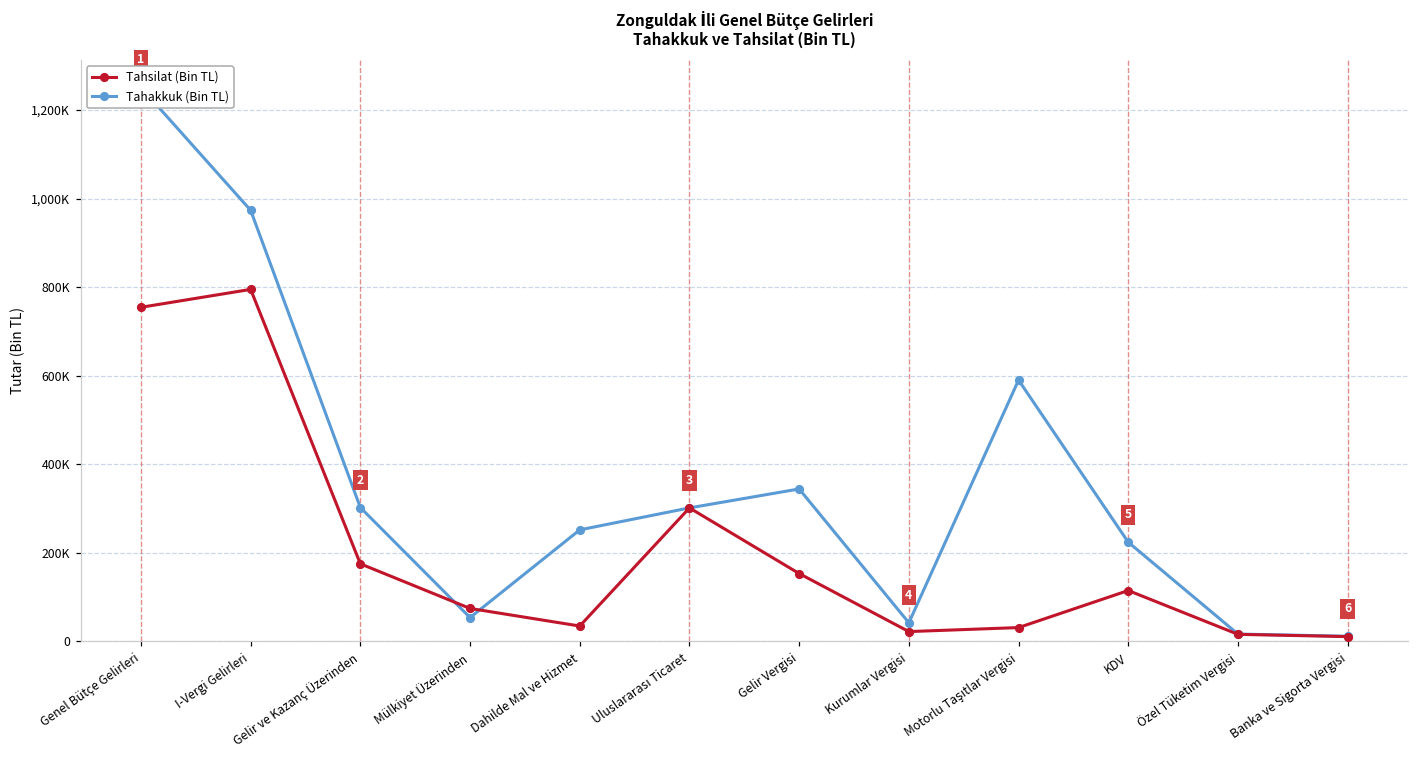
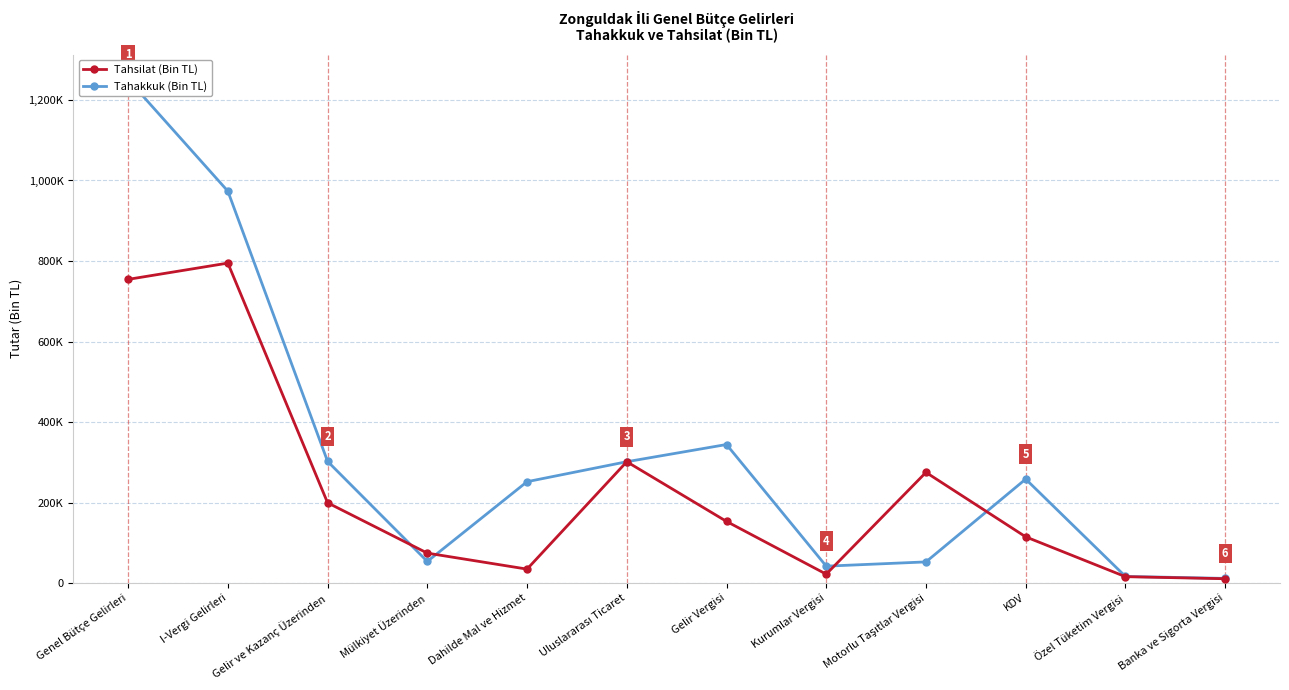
  {
    "Tahakkuk (Bin TL)": {
      "I-Vergi Gelirleri": "970,000",
      "Mülkiyet Üzerinden": "50,000",
      "Dahilde Mal ve Hizmet": "250,000",
      "Gelir Vergisi": "340,000",
-     "Motorlu Taşıtlar Vergisi": "590,000",
-     "KDV": "220,000"
+     "Motorlu Taşıtlar Vergisi": "50,000",
+     "KDV": "260,000"
    },
    "Tahsilat (Bin TL)": {
      "Genel Bütçe Gelirleri": "750,000",
      "I-Vergi Gelirleri": "790,000",
-     "Gelir ve Kazanç Üzerinden": "180,000",
+     "Gelir ve Kazanç Üzerinden": "200,000",
      "Mülkiyet Üzerinden": "70,000",
      "Dahilde Mal ve Hizmet": "30,000",
      "Gelir Vergisi": "150,000",
      "Kurumlar Vergisi": "20,000",
-     "Motorlu Taşıtlar Vergisi": "30,000",
+     "Motorlu Taşıtlar Vergisi": "270,000",
      "KDV": "110,000"
    }
  }
